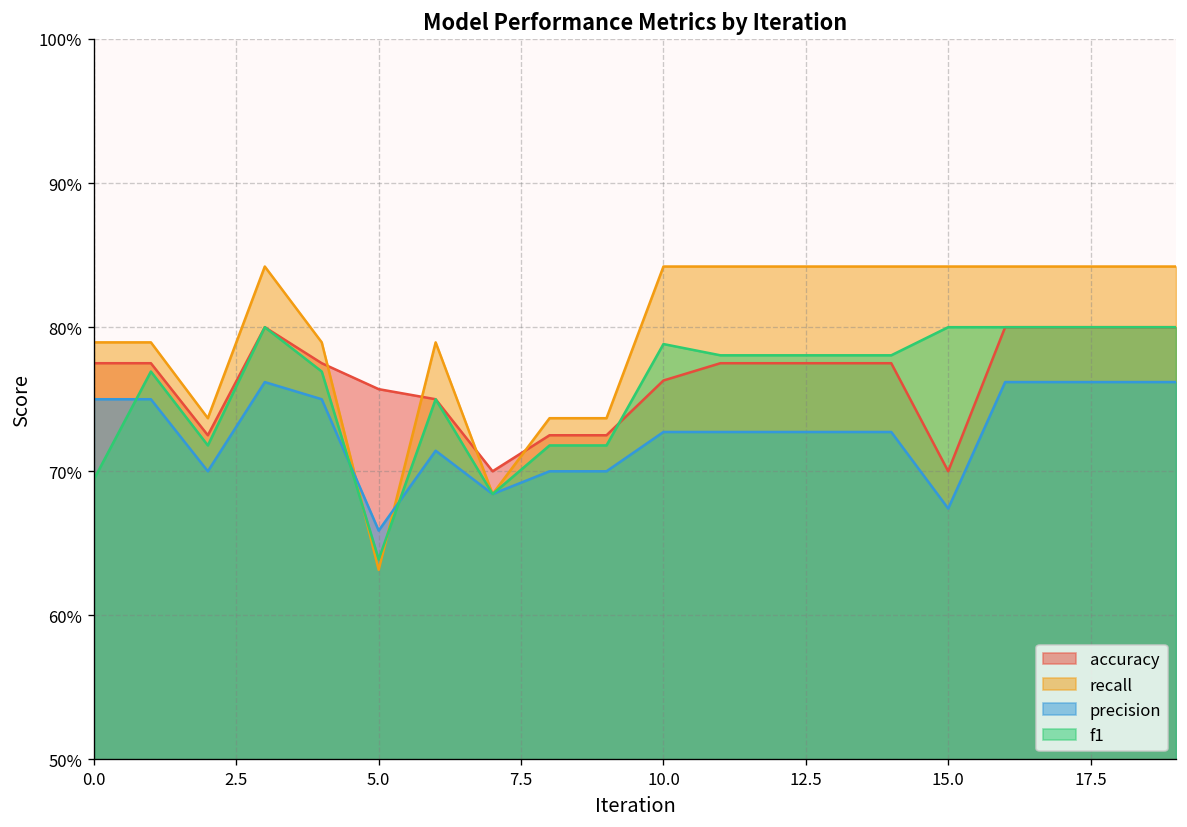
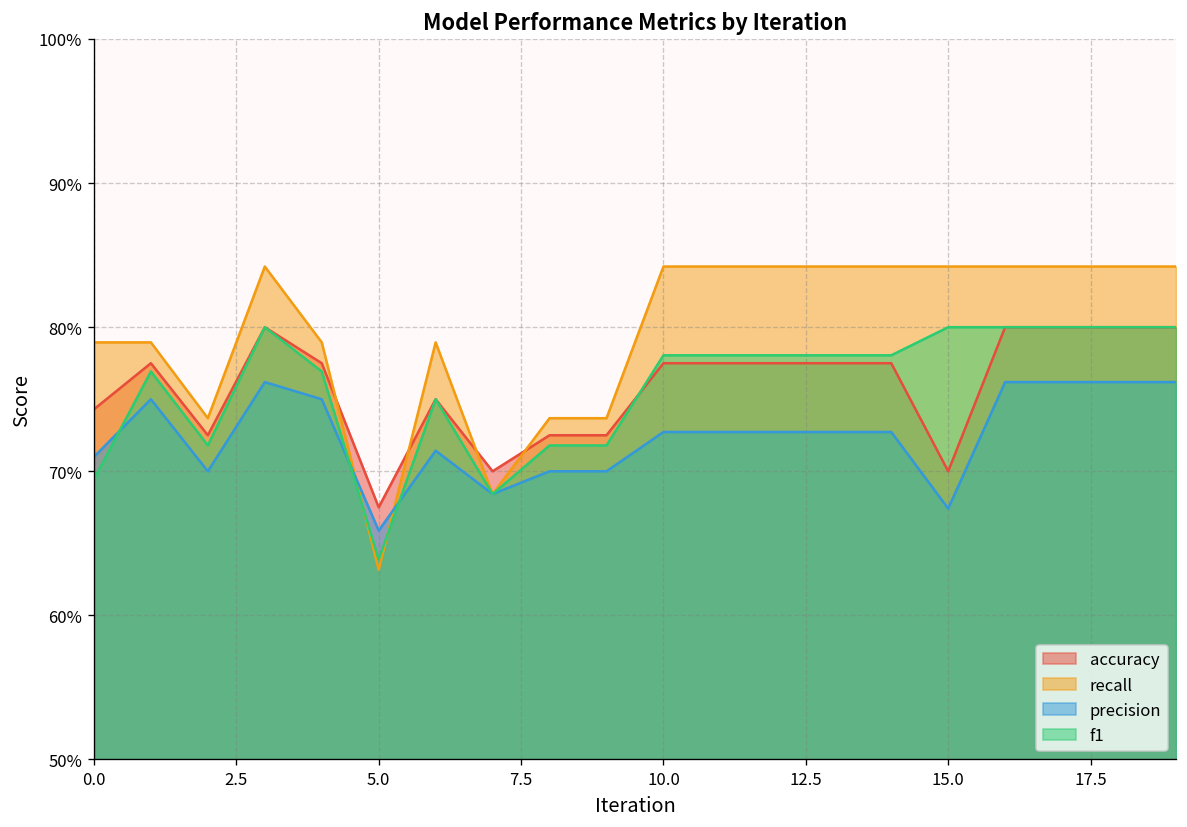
  {
    "accuracy": {
-     "0.0": "77.5%",
-     "5.0": "75.7%",
-     "10.0": "76.3%",
+     "0.0": "74.3%",
+     "5.0": "67.5%",
+     "10.0": "77.5%",
      "15.0": "70.0%"
    },
    "recall": {
      "0.0": "78.9%",
      "5.0": "63.2%",
      "10.0": "84.2%",
      "15.0": "84.2%"
    },
    "precision": {
-     "0.0": "75.0%",
+     "0.0": "71.0%",
      "5.0": "65.9%",
      "10.0": "72.7%",
      "15.0": "67.4%"
    },
    "f1": {
      "0.0": "69.4%",
      "5.0": "63.9%",
-     "10.0": "78.8%",
+     "10.0": "78.0%",
      "15.0": "80.0%"
    }
  }
